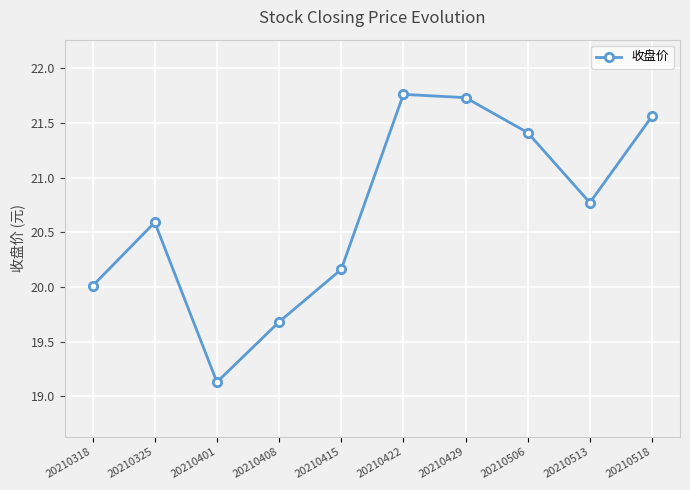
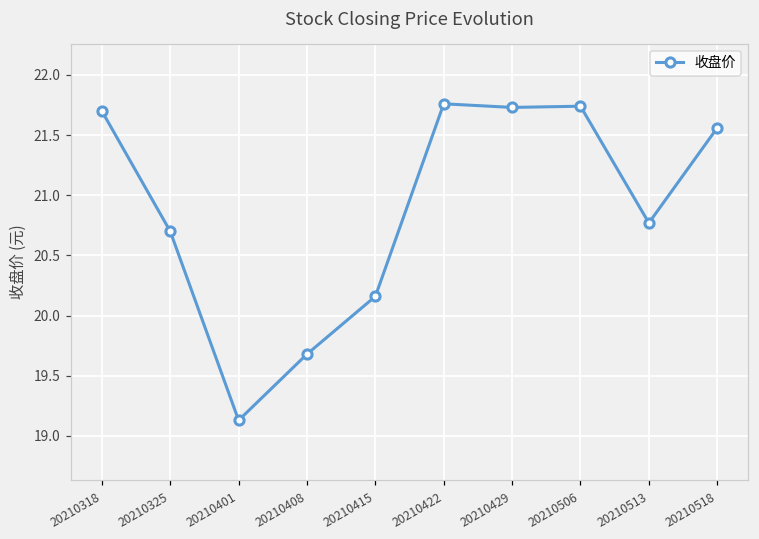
  {
-   "20210318": 20.01,
-   "20210325": 20.59,
+   "20210318": 21.70,
+   "20210325": 20.70,
    "20210401": 19.13,
    "20210408": 19.68,
    "20210415": 20.16,
    "20210422": 21.76,
    "20210429": 21.73,
-   "20210506": 21.41,
+   "20210506": 21.74,
    "20210513": 20.77,
    "20210518": 21.56
  }
